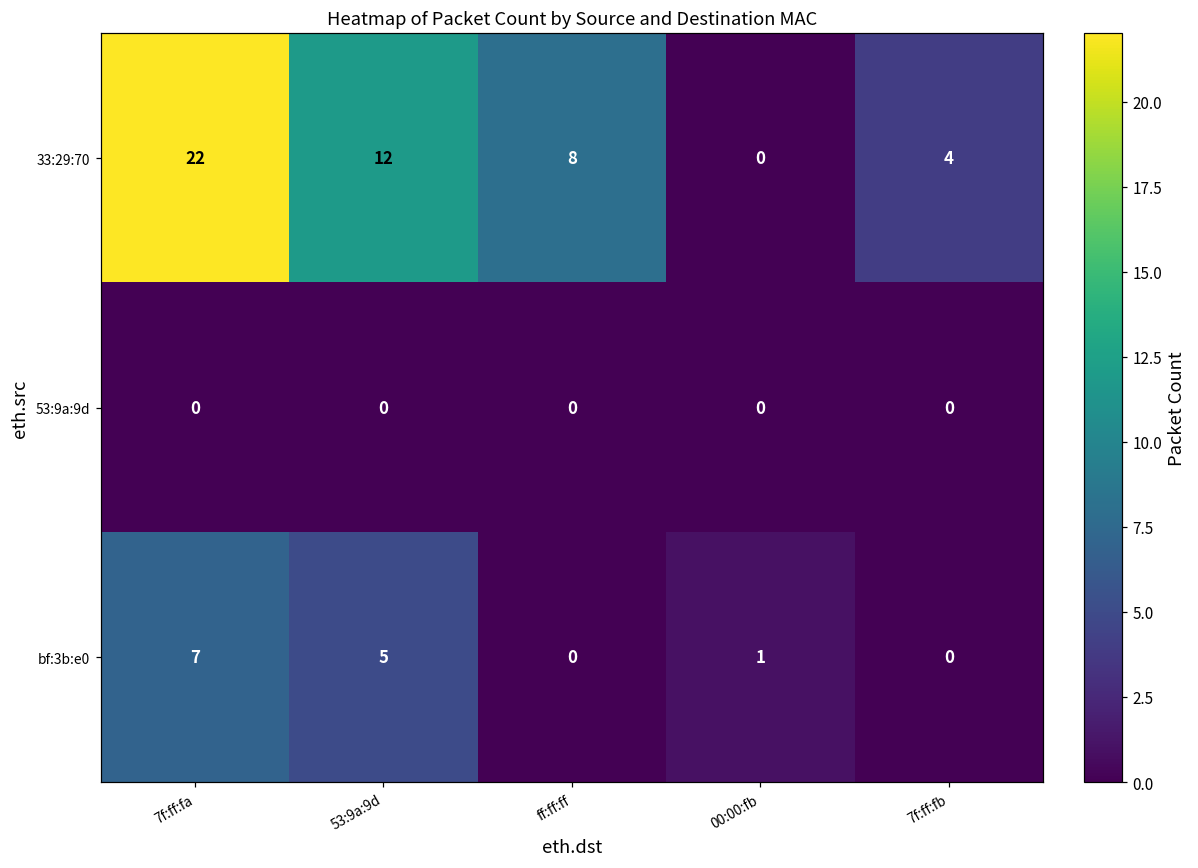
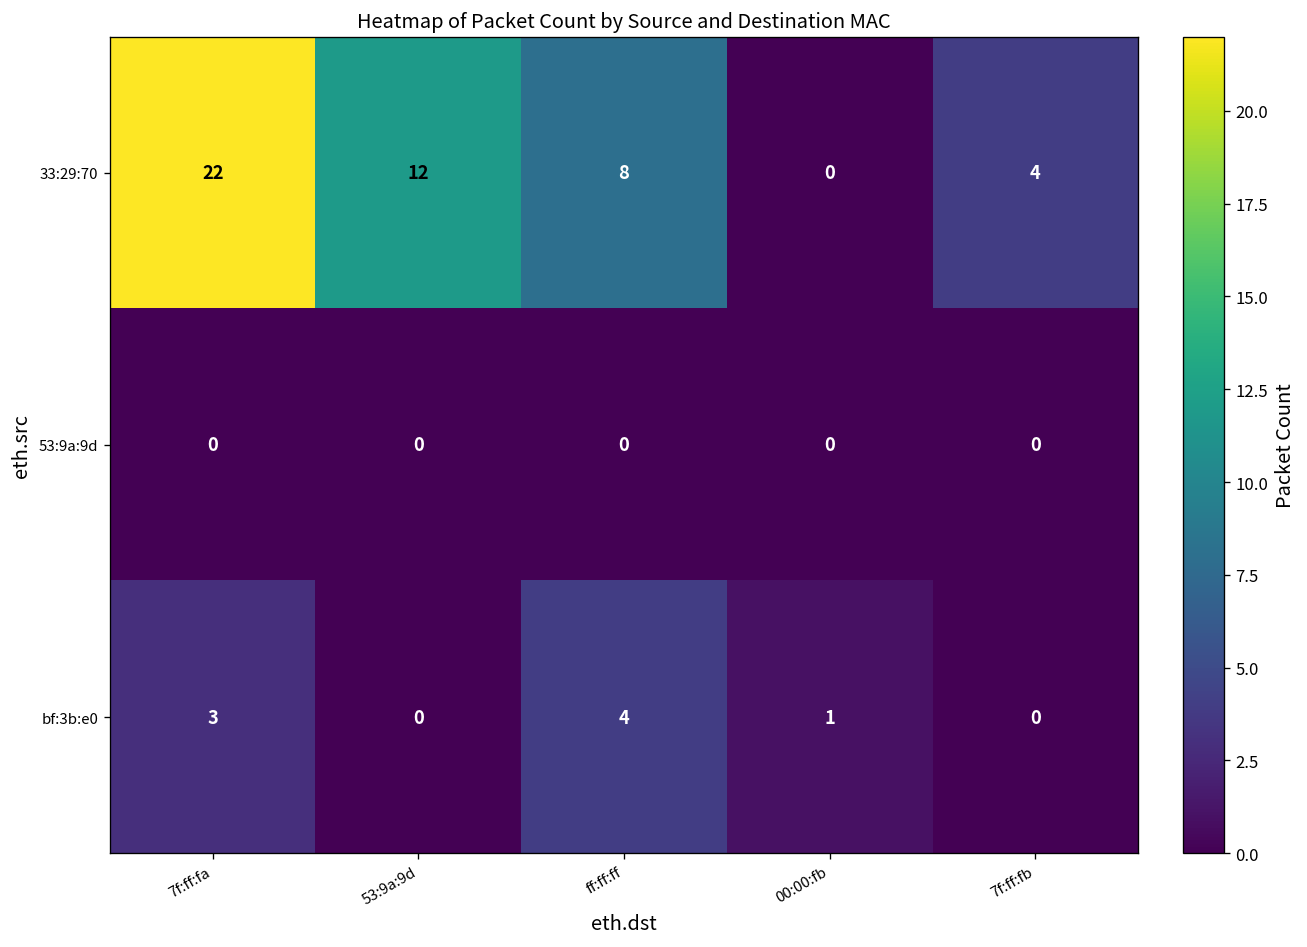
  {
    "33:29:70": {
      "7f:ff:fa": 22,
      "53:9a:9d": 12,
      "ff:ff:ff": 8,
      "00:00:fb": 0,
      "7f:ff:fb": 4
    },
    "53:9a:9d": {
      "7f:ff:fa": 0,
      "53:9a:9d": 0,
      "ff:ff:ff": 0,
      "00:00:fb": 0,
      "7f:ff:fb": 0
    },
    "bf:3b:e0": {
-     "7f:ff:fa": 7,
-     "53:9a:9d": 5,
-     "ff:ff:ff": 0,
+     "7f:ff:fa": 3,
+     "53:9a:9d": 0,
+     "ff:ff:ff": 4,
      "00:00:fb": 1,
      "7f:ff:fb": 0
    }
  }
